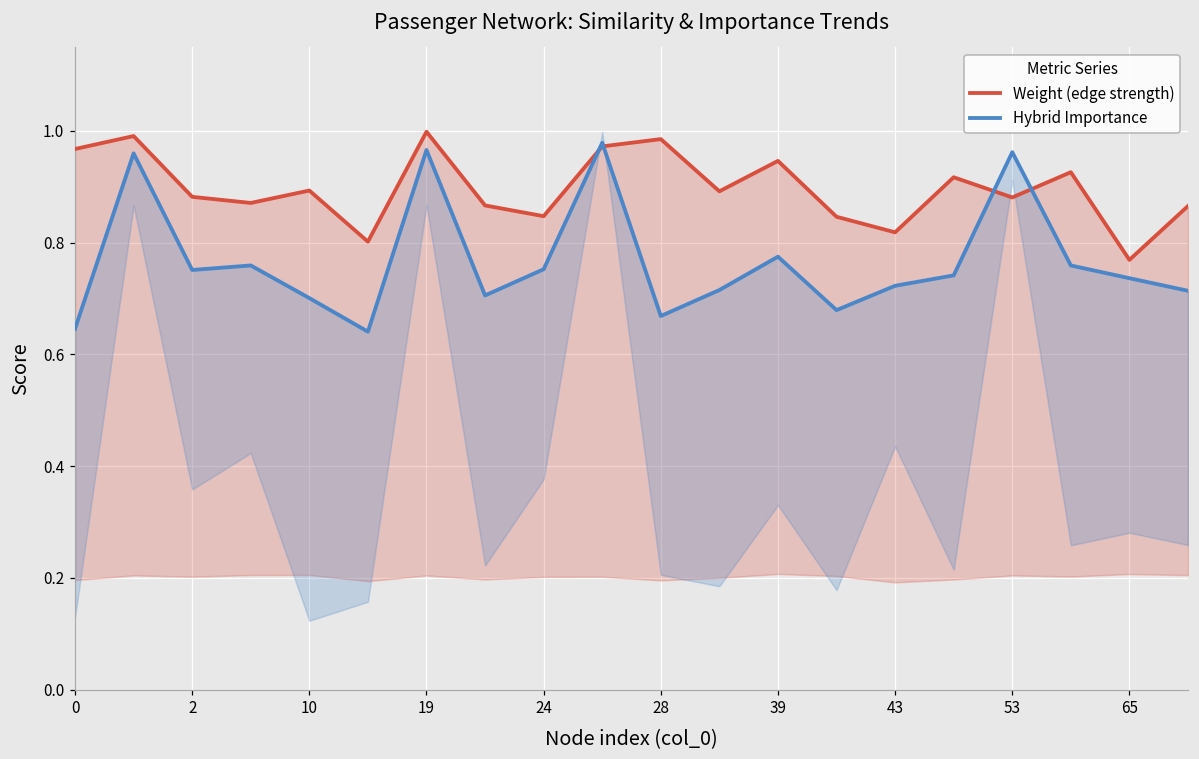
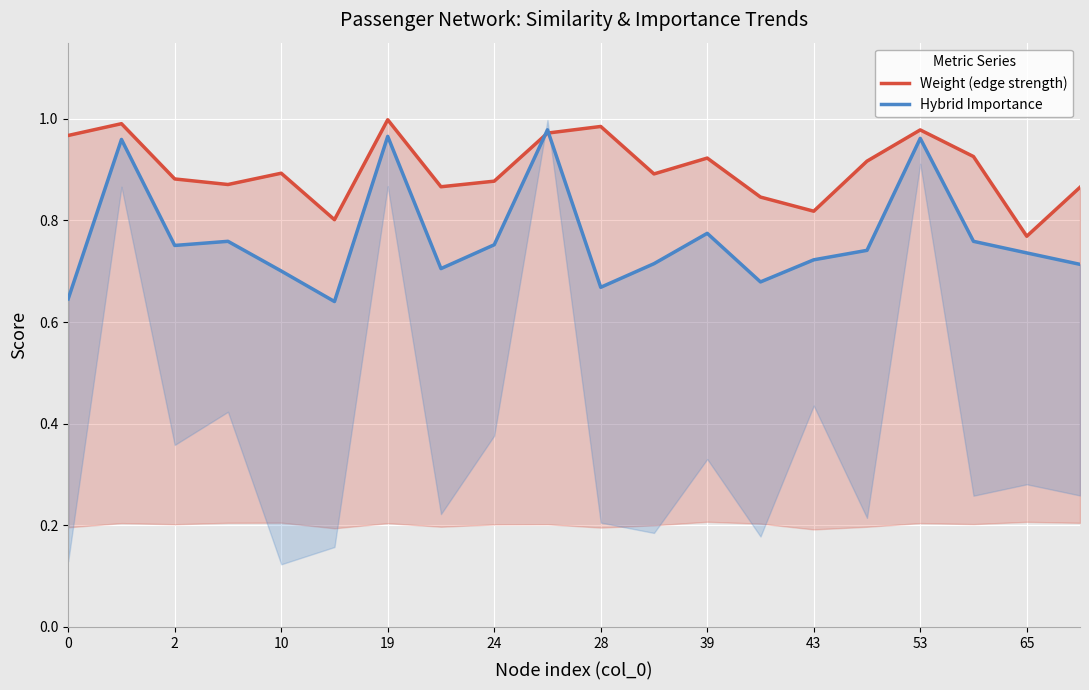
  {
    "Weight (edge strength)": {
      "0": 0.97,
      "2": 0.88,
      "10": 0.89,
-     "24": 0.85,
+     "24": 0.88,
      "28": 0.99,
-     "39": 0.95,
+     "39": 0.92,
      "43": 0.82,
-     "53": 0.88,
+     "53": 0.98,
      "65": 0.77
    }
  }
